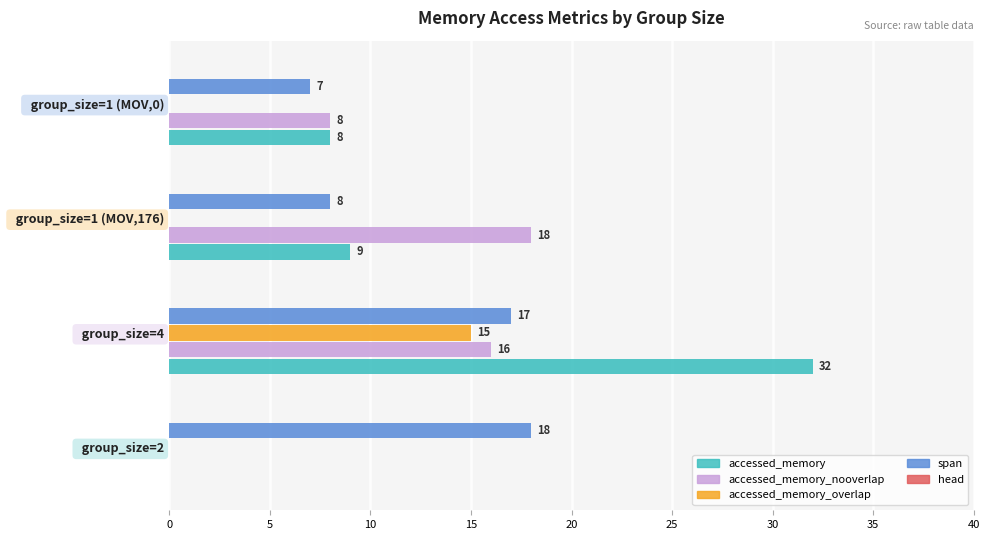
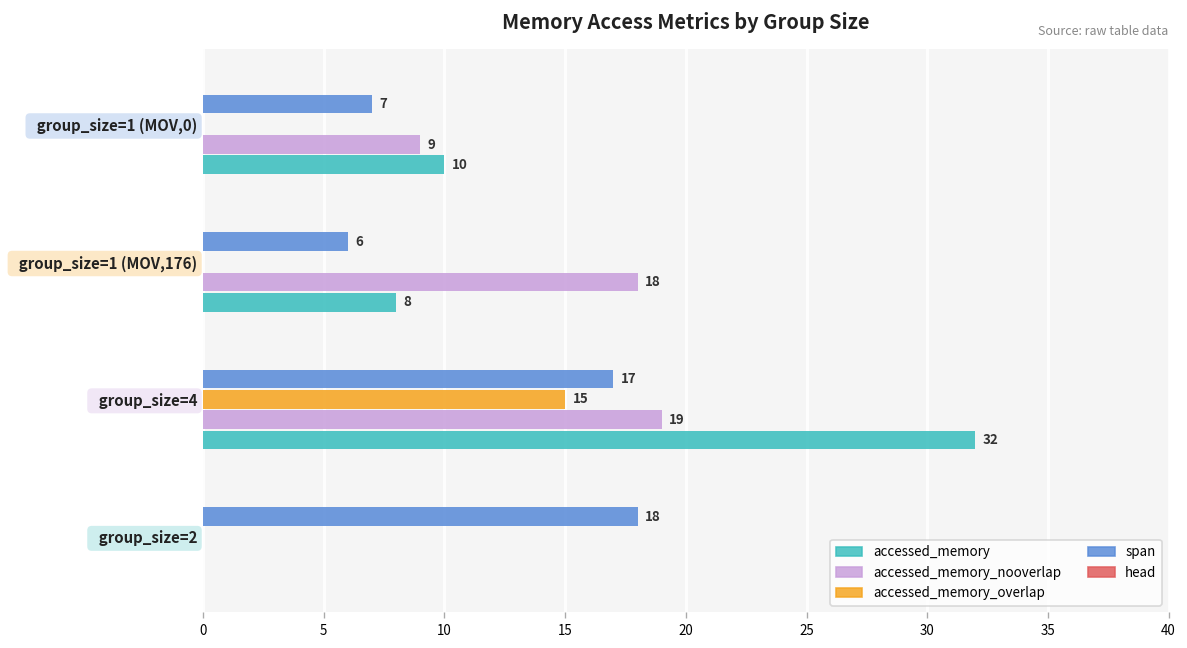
  {
    "accessed_memory": {
-     "group_size=1 (MOV,0)": 8,
-     "group_size=1 (MOV,176)": 9,
+     "group_size=1 (MOV,0)": 10,
+     "group_size=1 (MOV,176)": 8,
      "group_size=4": 32
    },
    "accessed_memory_nooverlap": {
-     "group_size=1 (MOV,0)": 8,
+     "group_size=1 (MOV,0)": 9,
      "group_size=1 (MOV,176)": 18,
-     "group_size=4": 16
+     "group_size=4": 19
    },
    "accessed_memory_overlap": {
      "group_size=4": 15
    },
    "span": {
      "group_size=1 (MOV,0)": 7,
-     "group_size=1 (MOV,176)": 8,
+     "group_size=1 (MOV,176)": 6,
      "group_size=4": 17,
      "group_size=2": 18
    },
    "head": {
      "group_size=1 (MOV,0)": 0.0,
      "group_size=1 (MOV,176)": 0.0,
      "group_size=4": 0.0,
      "group_size=2": 0.0
    }
  }
